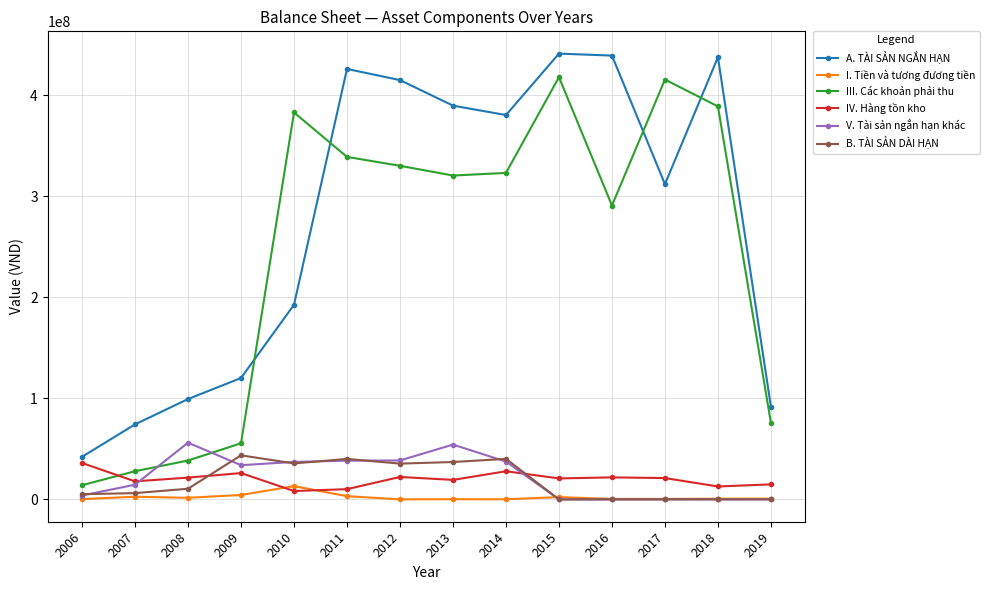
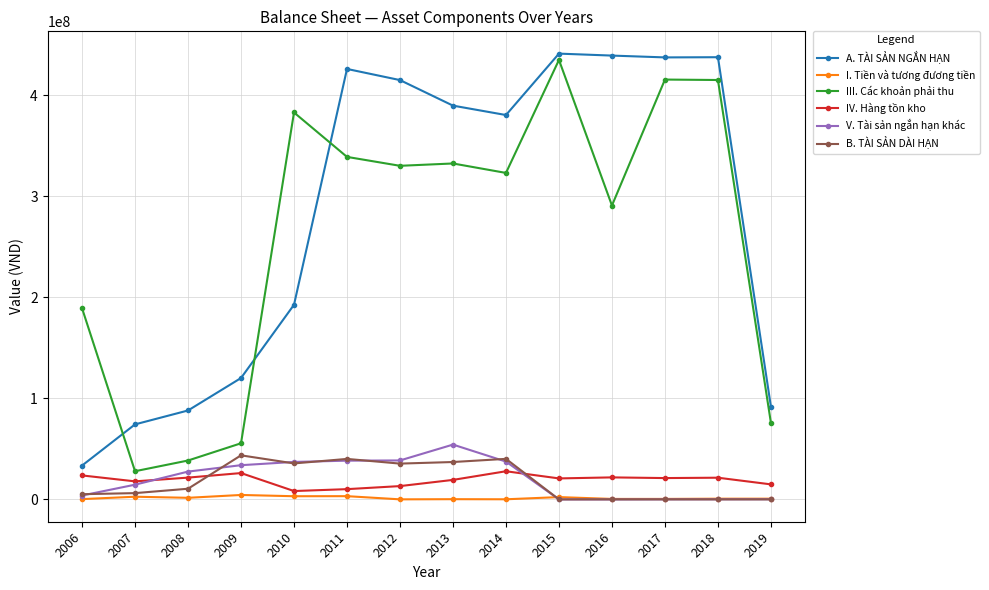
  {
    "A. TÀI SẢN NGẮN HẠN": {
-     "2006": 42000000,
+     "2006": 34000000,
      "2007": 74000000,
-     "2008": 99000000,
+     "2008": 88000000,
      "2009": 120000000,
      "2010": 193000000,
      "2011": 426000000,
      "2012": 415000000,
      "2013": 390000000,
      "2014": 380000000,
      "2015": 441000000,
      "2016": 439000000,
-     "2017": 312000000,
+     "2017": 437000000,
      "2018": 438000000,
      "2019": 92000000
    },
    "I. Tiền và tương đương tiền": {
      "2006": 0,
      "2007": 3000000,
      "2008": 2000000,
      "2009": 4000000,
-     "2010": 13000000,
+     "2010": 3000000,
      "2011": 3000000,
      "2012": 0,
      "2013": 0,
      "2014": 0
    },
    "III. Các khoản phải thu": {
-     "2006": 14000000,
+     "2006": 189000000,
      "2007": 28000000,
      "2008": 39000000,
      "2009": 56000000,
      "2010": 383000000,
      "2011": 339000000,
      "2012": 330000000,
-     "2013": 321000000,
+     "2013": 332000000,
      "2014": 323000000,
-     "2015": 418000000,
+     "2015": 435000000,
      "2016": 291000000,
      "2017": 415000000,
-     "2018": 389000000,
+     "2018": 415000000,
      "2019": 76000000
    },
    "IV. Hàng tồn kho": {
-     "2006": 36000000,
+     "2006": 24000000,
      "2007": 18000000,
      "2008": 22000000,
      "2009": 26000000,
      "2010": 8000000,
      "2011": 10000000,
-     "2012": 22000000,
+     "2012": 13000000,
      "2013": 19000000,
      "2014": 28000000,
      "2015": 21000000,
      "2016": 22000000,
      "2017": 21000000,
-     "2018": 13000000,
+     "2018": 22000000,
      "2019": 15000000
    },
    "V. Tài sản ngắn hạn khác": {
      "2007": 15000000,
-     "2008": 56000000,
+     "2008": 28000000,
      "2009": 34000000,
      "2012": 39000000,
      "2013": 54000000,
      "2014": 38000000
    },
    "B. TÀI SẢN DÀI HẠN": {
      "2007": 6000000,
      "2008": 11000000,
      "2009": 44000000,
      "2012": 36000000,
      "2013": 37000000,
      "2014": 40000000
    }
  }
